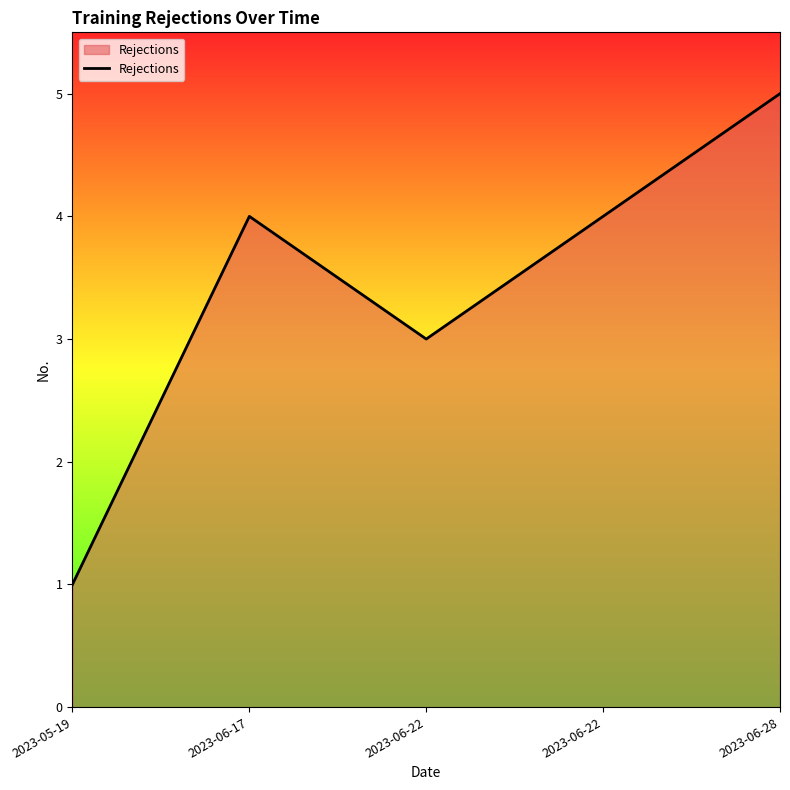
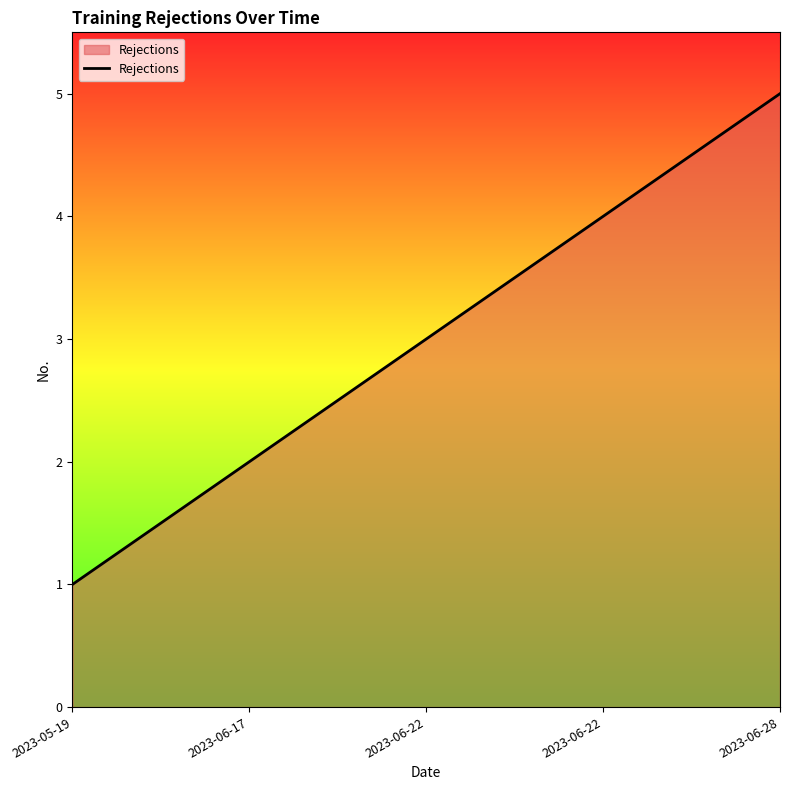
  {
    "2023-05-19": 1,
-   "2023-06-17": 4,
+   "2023-06-17": 2,
    "2023-06-28": 5
  }
